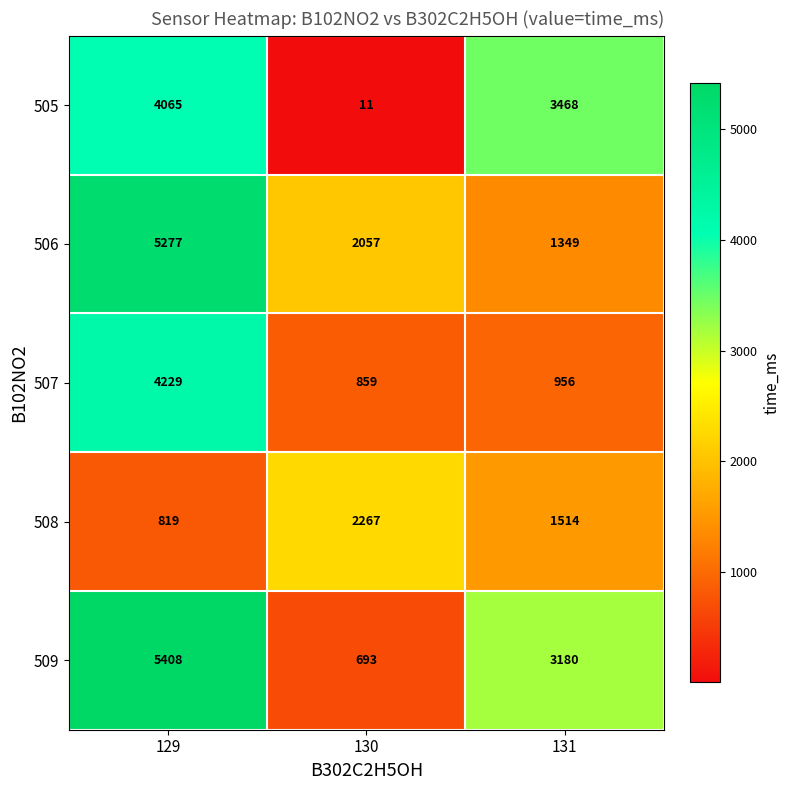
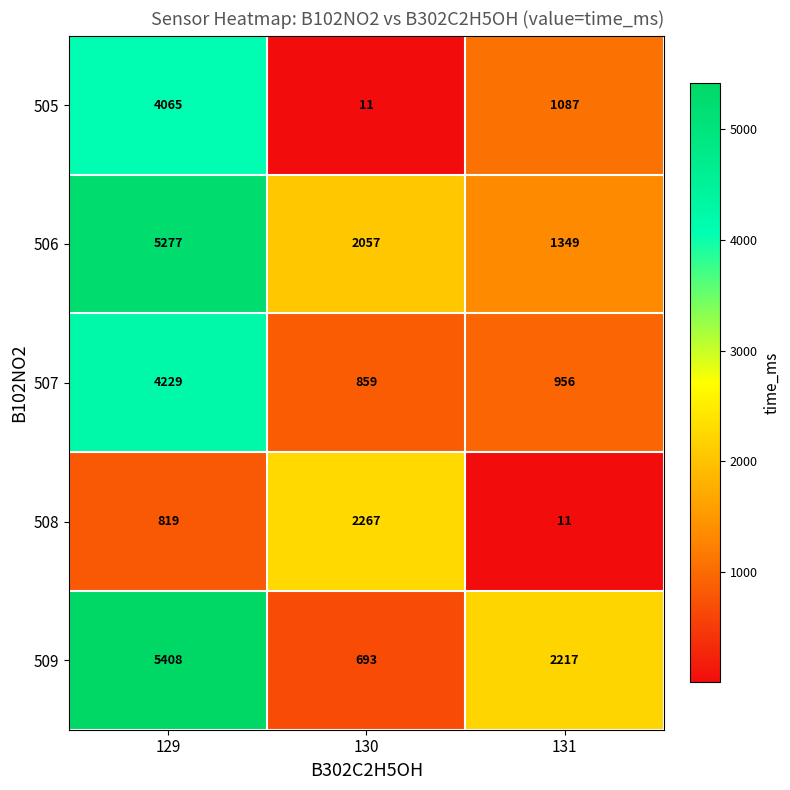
  {
    "505": {
      "129": 4065,
      "130": 11,
-     "131": 3468
+     "131": 1087
    },
    "506": {
      "129": 5277,
      "130": 2057,
      "131": 1349
    },
    "507": {
      "129": 4229,
      "130": 859,
      "131": 956
    },
    "508": {
      "129": 819,
      "130": 2267,
-     "131": 1514
+     "131": 11
    },
    "509": {
      "129": 5408,
      "130": 693,
-     "131": 3180
+     "131": 2217
    }
  }
